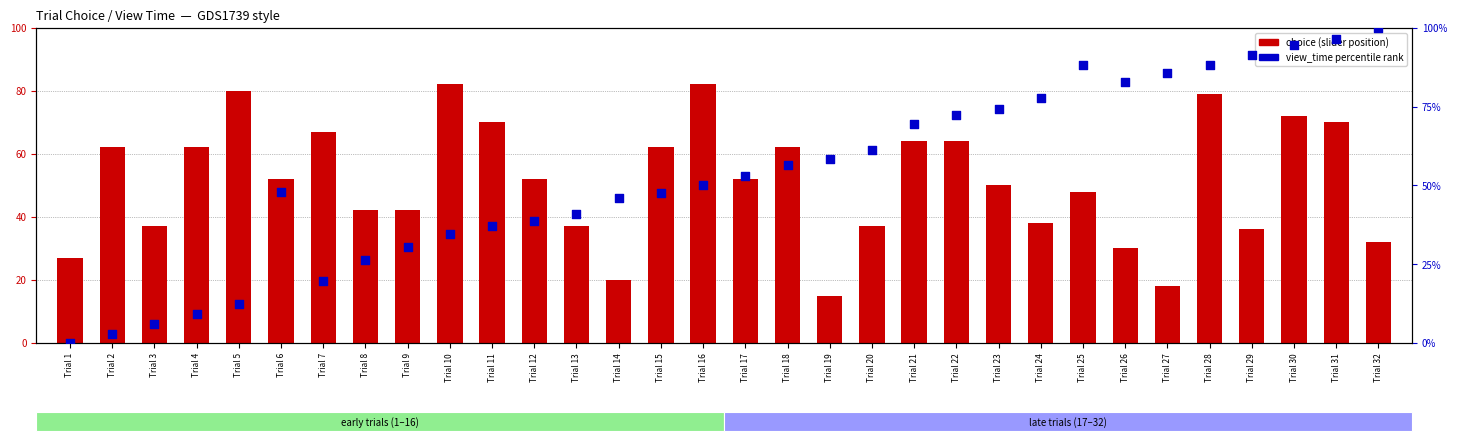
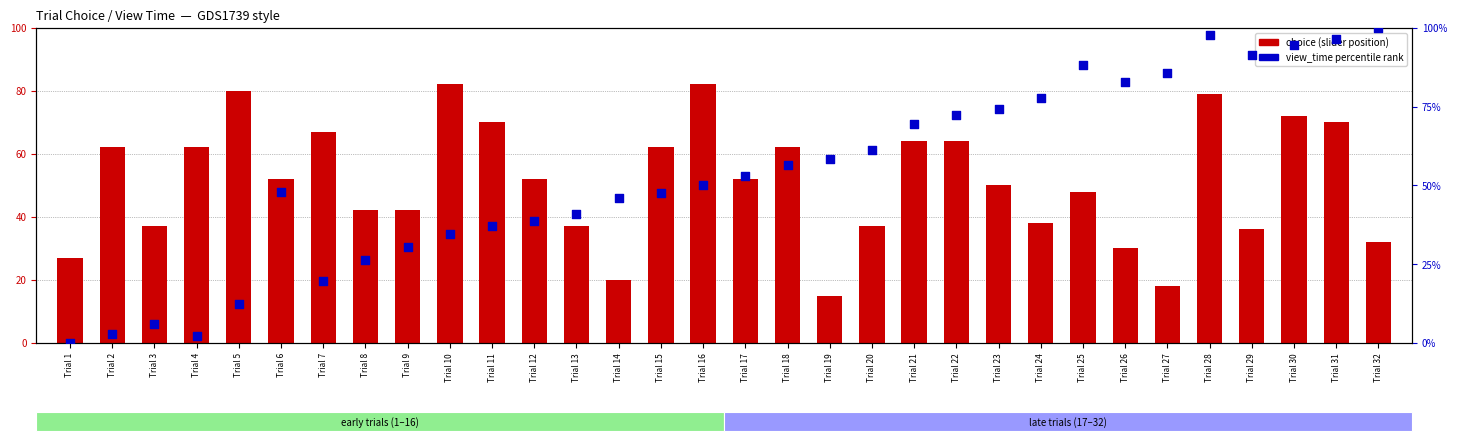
  {
    "view_time percentile rank": {
-     "Trial 4": "9%",
-     "Trial 28": "88%"
+     "Trial 4": "2%",
+     "Trial 28": "98%"
    }
  }
